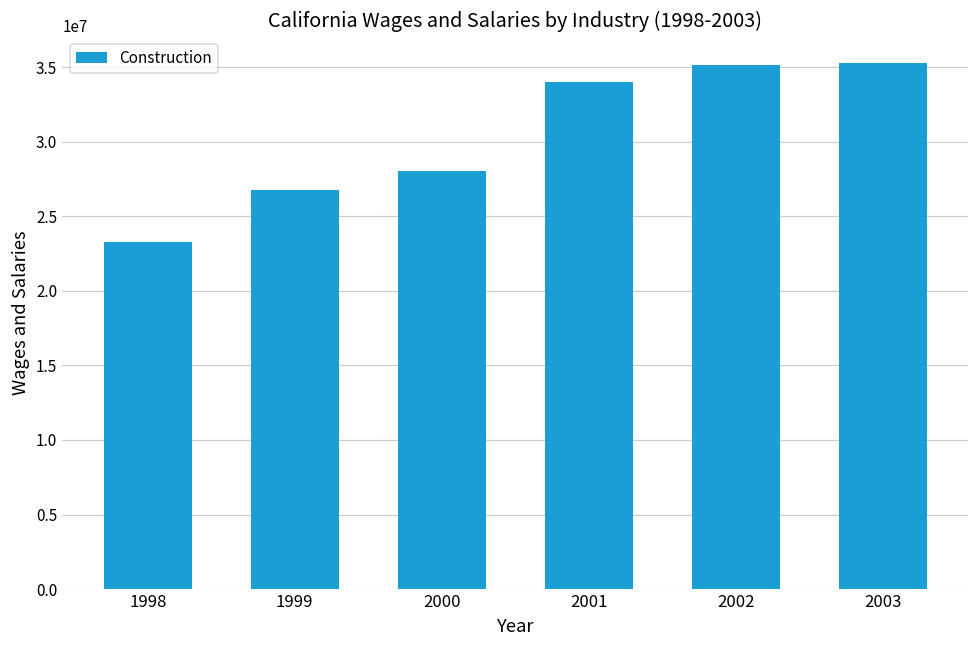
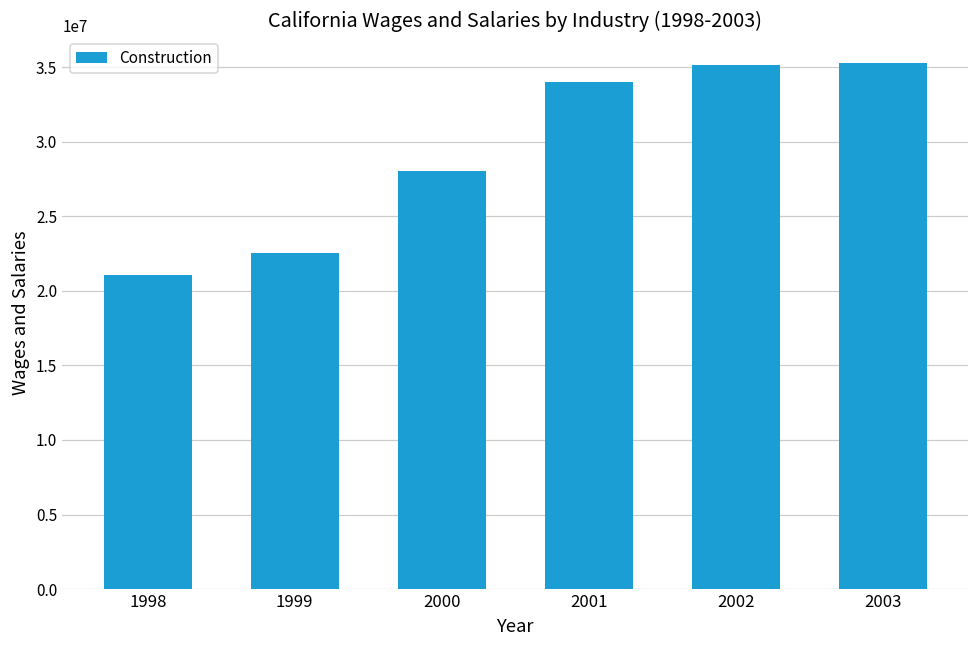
  {
-   "1998": 23300000,
-   "1999": 26700000,
+   "1998": 21000000,
+   "1999": 22500000,
    "2000": 28000000,
    "2001": 34000000,
    "2002": 35200000,
    "2003": 35300000
  }
